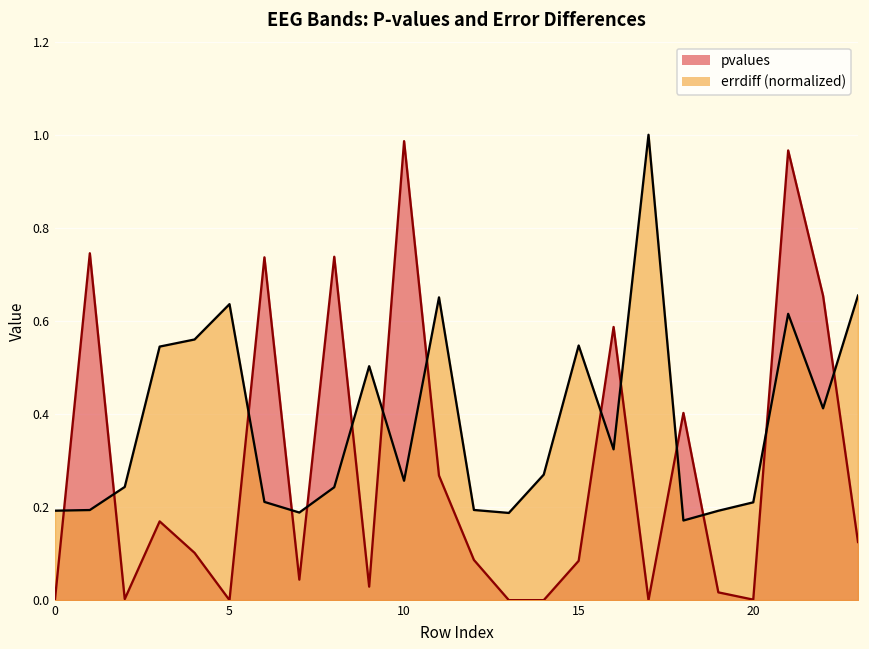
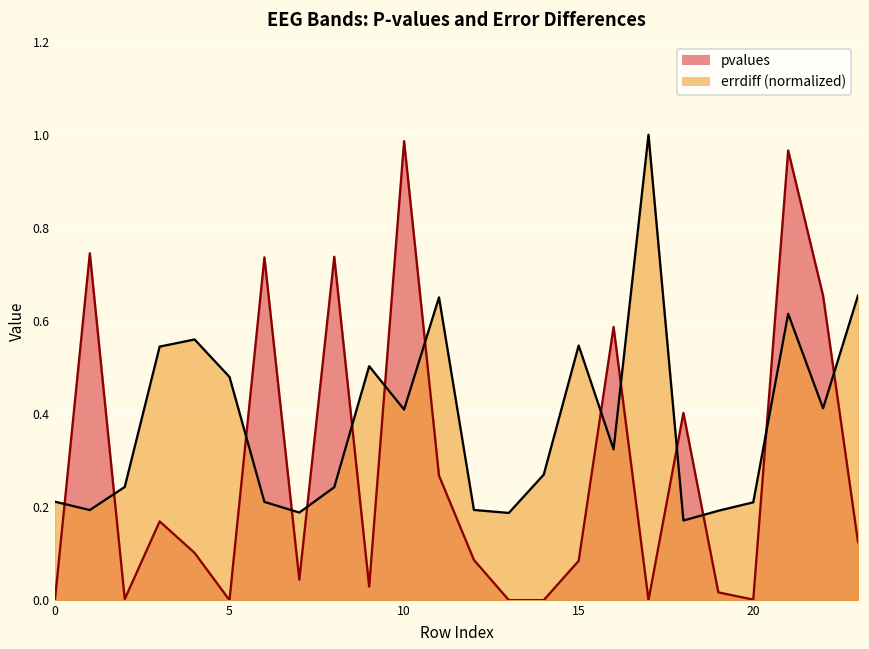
  {
    "pvalues": {
      "0": 0.00,
      "5": 0.00,
      "10": 0.99,
      "15": 0.08,
      "20": 0.00
    },
    "errdiff (normalized)": {
-     "0": 0.19,
-     "5": 0.64,
-     "10": 0.26,
+     "0": 0.21,
+     "5": 0.48,
+     "10": 0.41,
      "15": 0.55,
      "20": 0.21
    }
  }
